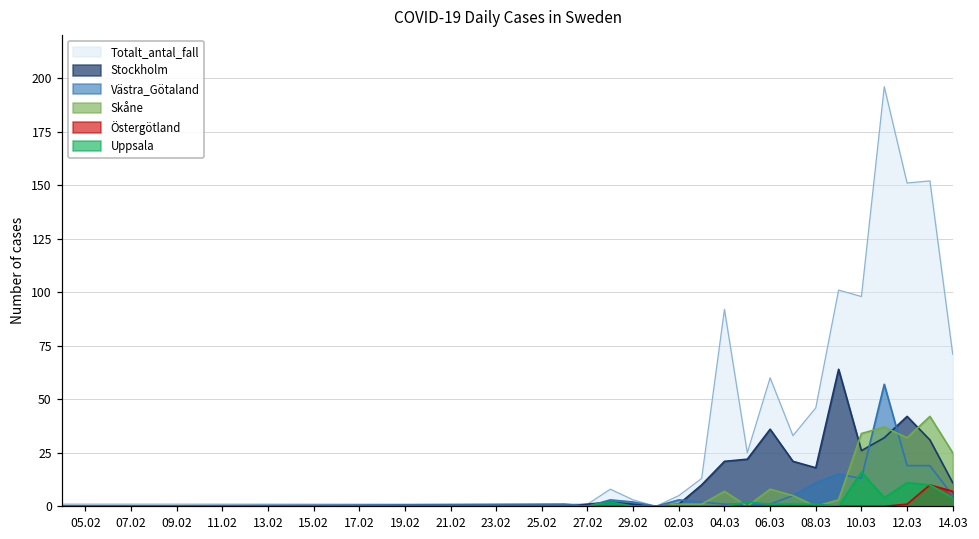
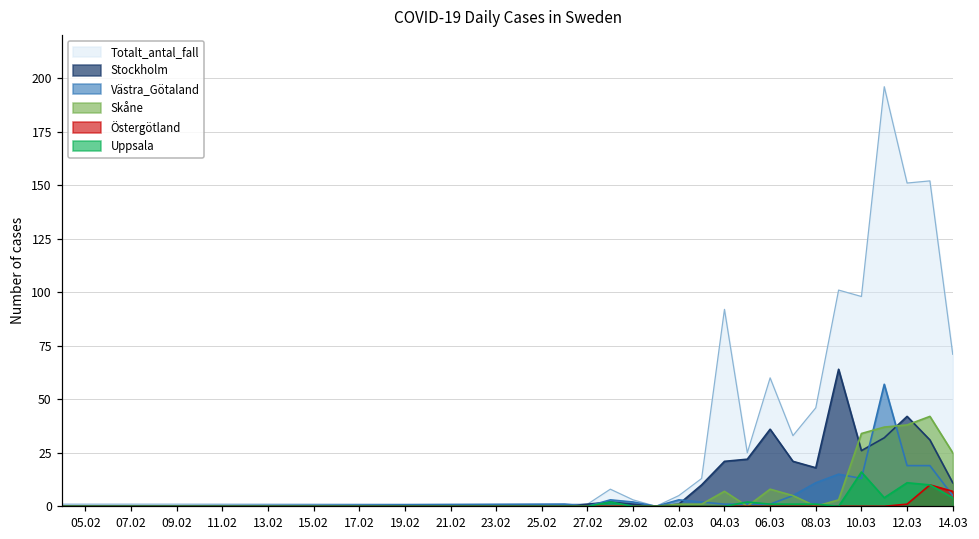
  {
    "Totalt_antal_fall": {
      "02.03": 5,
      "04.03": 92,
      "06.03": 60,
      "08.03": 46,
      "10.03": 98,
      "12.03": 151,
      "14.03": 71
    },
    "Stockholm": {
      "04.03": 21,
      "06.03": 36,
      "08.03": 18,
      "10.03": 26,
      "12.03": 42,
      "14.03": 11
    },
    "Västra_Götaland": {
      "02.03": 3,
      "08.03": 11,
      "10.03": 13,
      "12.03": 19
    },
    "Skåne": {
      "04.03": 7,
      "06.03": 8,
      "10.03": 34,
-     "12.03": 32,
+     "12.03": 38,
      "14.03": 25
    },
    "Östergötland": {
      "10.03": 0,
      "12.03": 1,
      "14.03": 7
    },
    "Uppsala": {
      "10.03": 16,
      "12.03": 11
    }
  }
